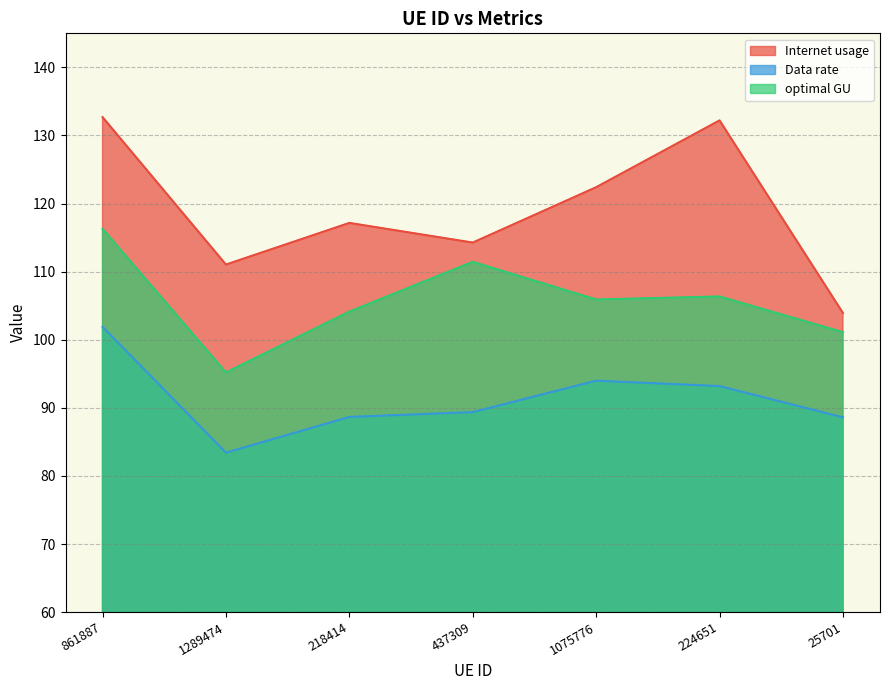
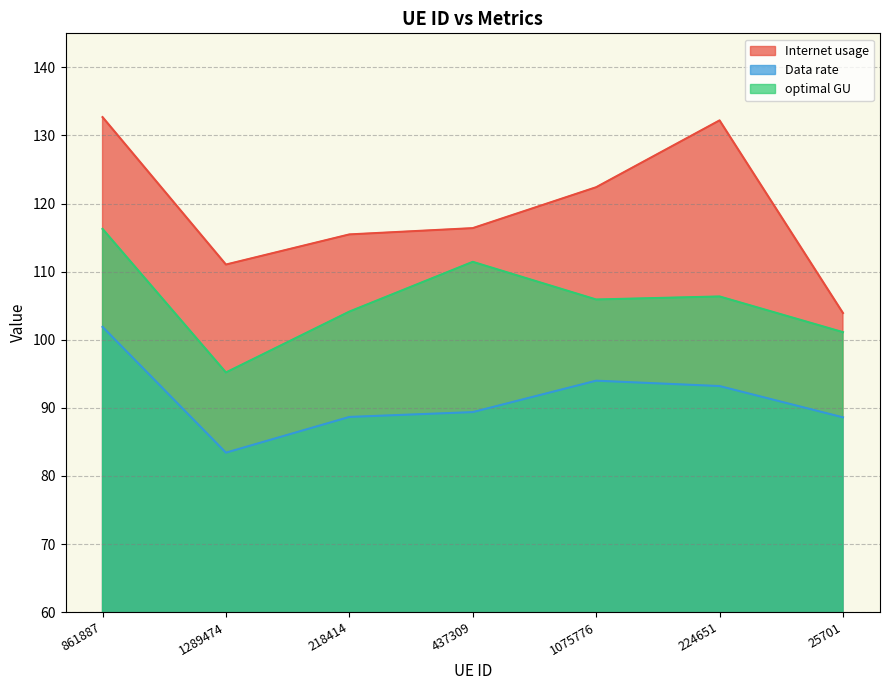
  {
    "Internet usage": {
      "861887": 133,
      "1289474": 111,
-     "218414": 117,
-     "437309": 114,
+     "218414": 115,
+     "437309": 116,
      "1075776": 122,
      "224651": 132,
      "25701": 104
    },
    "Data rate": {
      "861887": 102,
      "1289474": 83,
      "218414": 89,
      "437309": 89,
      "1075776": 94,
      "224651": 93,
      "25701": 89
    },
    "optimal GU": {
      "861887": 116,
      "1289474": 95,
      "218414": 104,
      "437309": 111,
      "1075776": 106,
      "224651": 106,
      "25701": 101
    }
  }
